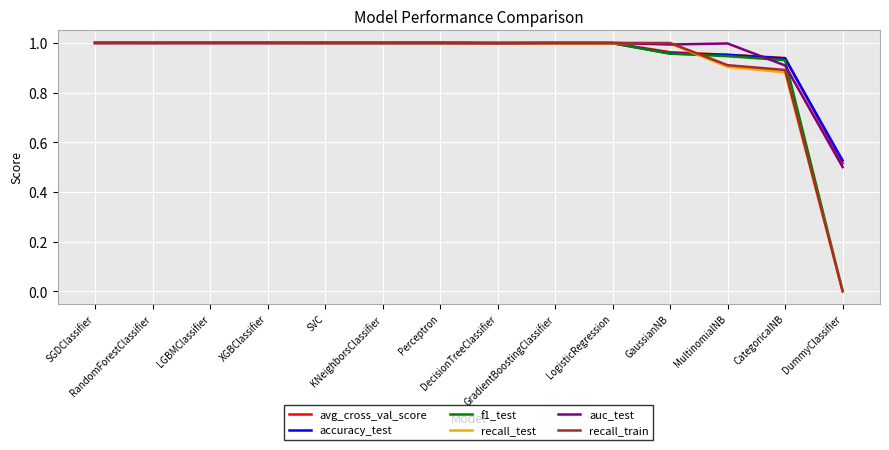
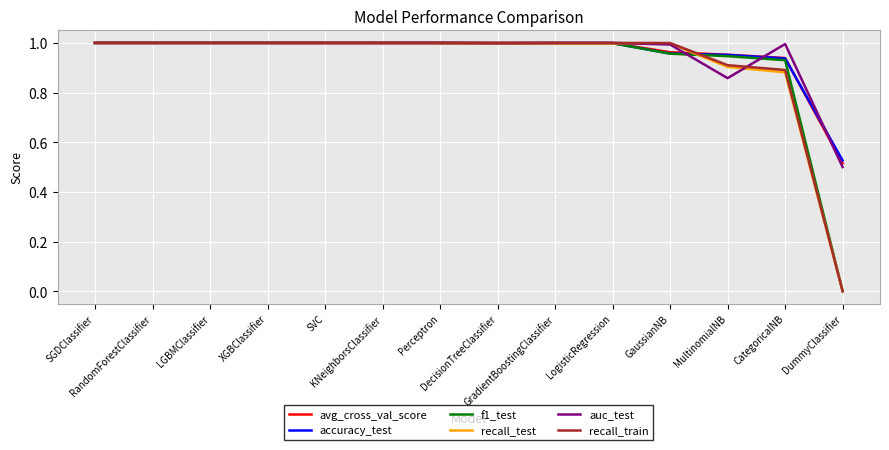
  {
    "avg_cross_val_score": {
      "DummyClassifier": 0.52
    },
    "accuracy_test": {
      "DummyClassifier": 0.53
    },
    "auc_test": {
-     "MultinomialNB": 1.00,
-     "CategoricalNB": 0.91,
+     "MultinomialNB": 0.86,
+     "CategoricalNB": 1.00,
      "DummyClassifier": 0.50
    }
  }
